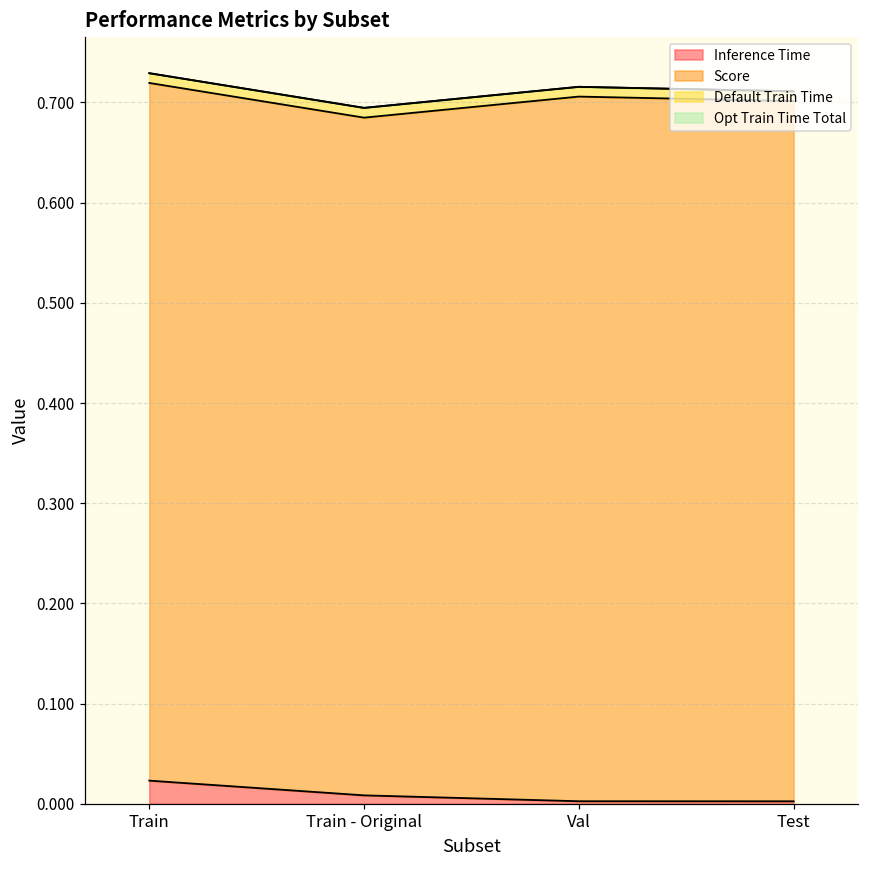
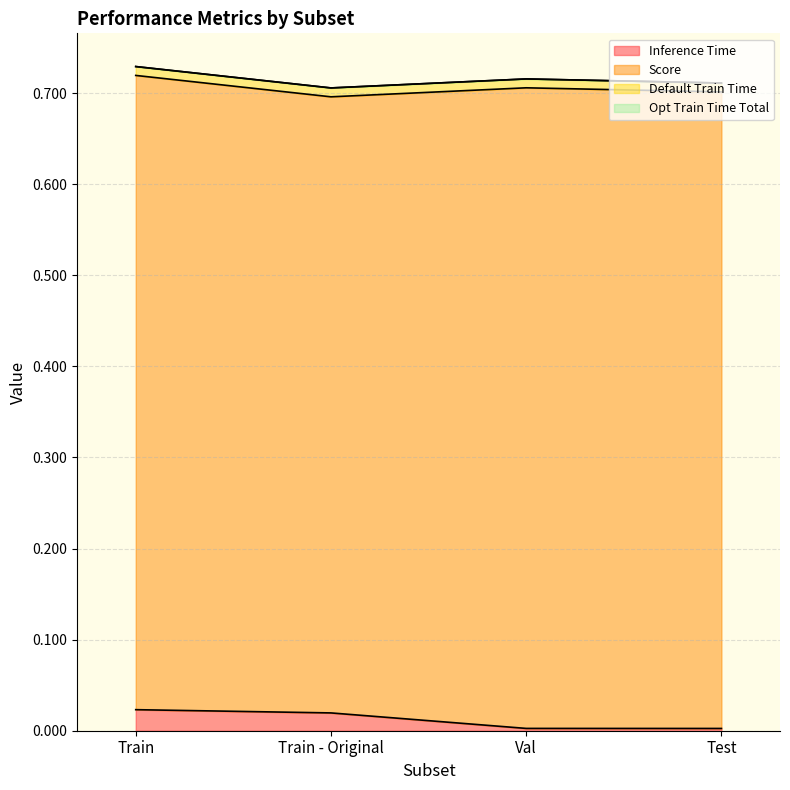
  {
    "Inference Time": {
      "Train": 0.02,
-     "Train - Original": 0.01,
+     "Train - Original": 0.02,
      "Val": 0.00,
      "Test": 0.00
    },
    "Score": {
      "Train": 0.70,
      "Train - Original": 0.68,
      "Val": 0.70
    }
  }
